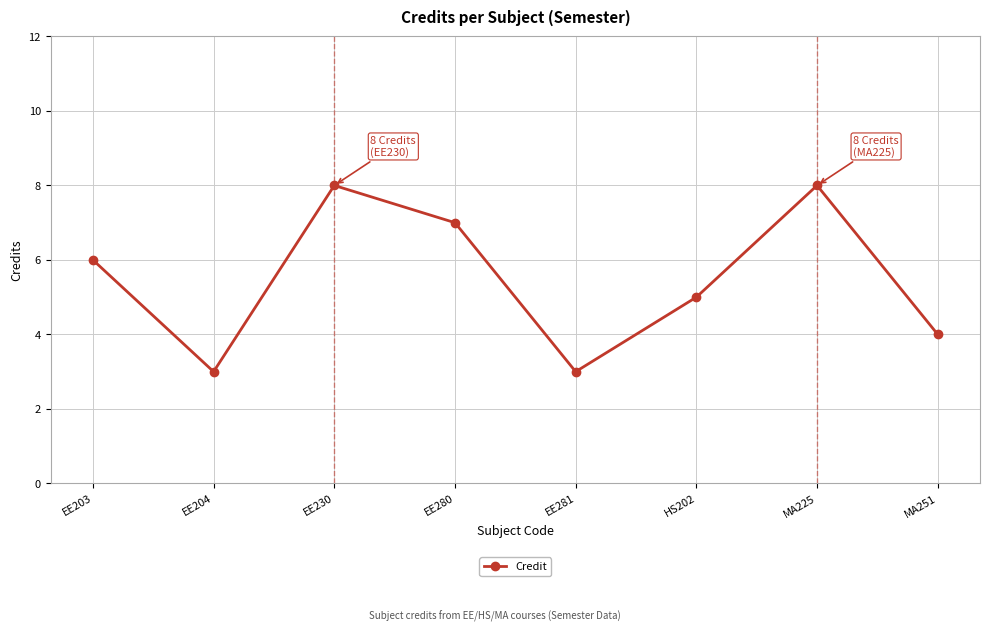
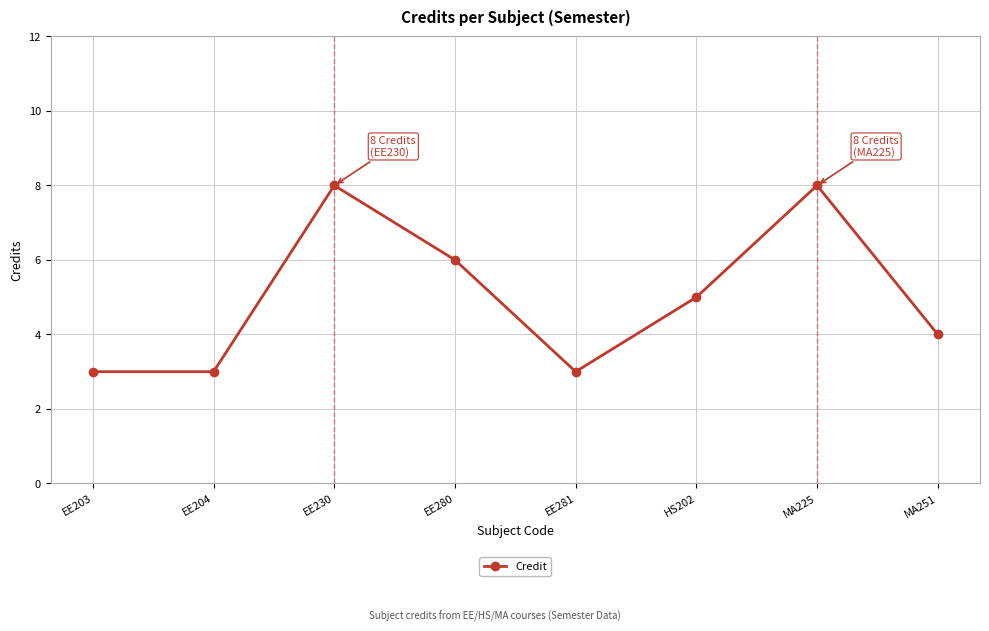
  {
-   "EE203": 6,
+   "EE203": 3,
    "EE204": 3,
-   "EE280": 7,
+   "EE280": 6,
    "EE281": 3,
    "HS202": 5,
    "MA251": 4
  }
